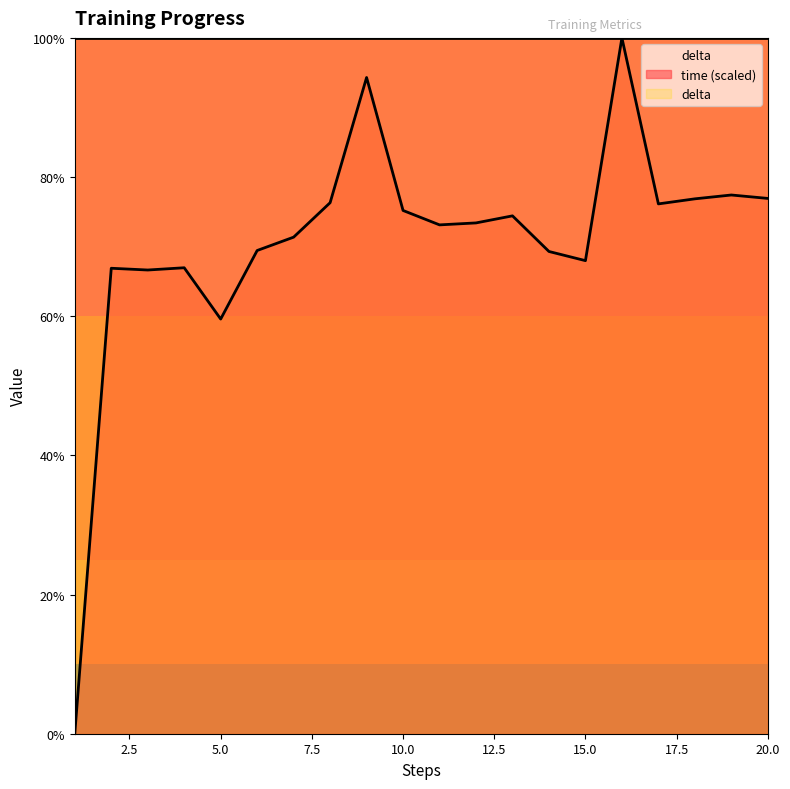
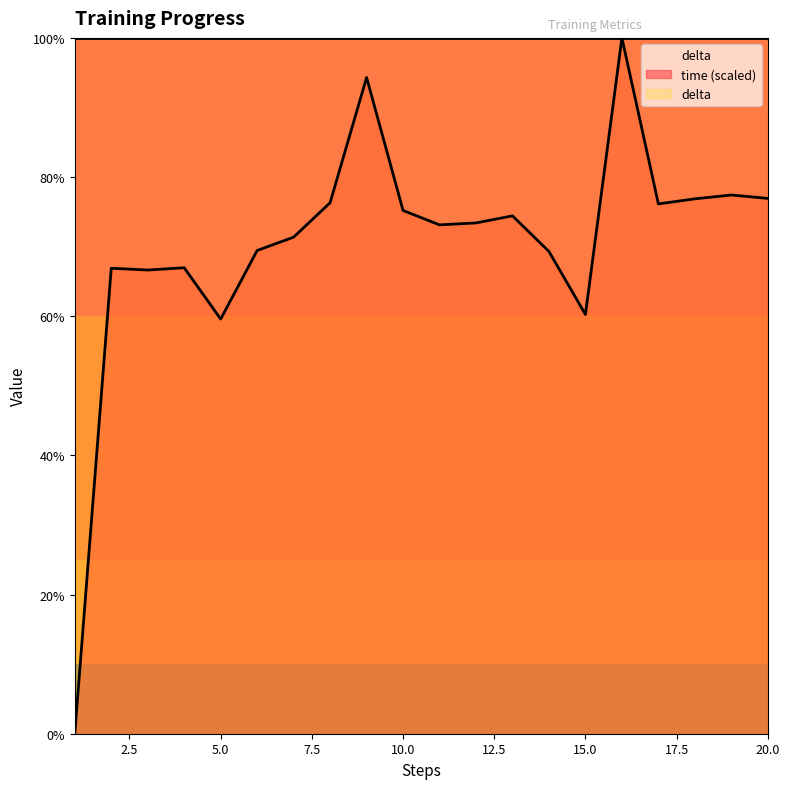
  {
    "delta": {
      "5.0": "100%",
      "10.0": "100%",
      "15.0": "100%",
      "20.0": "100%"
    },
    "time (scaled)": {
      "5.0": "60%",
      "10.0": "75%",
-     "15.0": "68%",
+     "15.0": "60%",
      "20.0": "77%"
    }
  }
